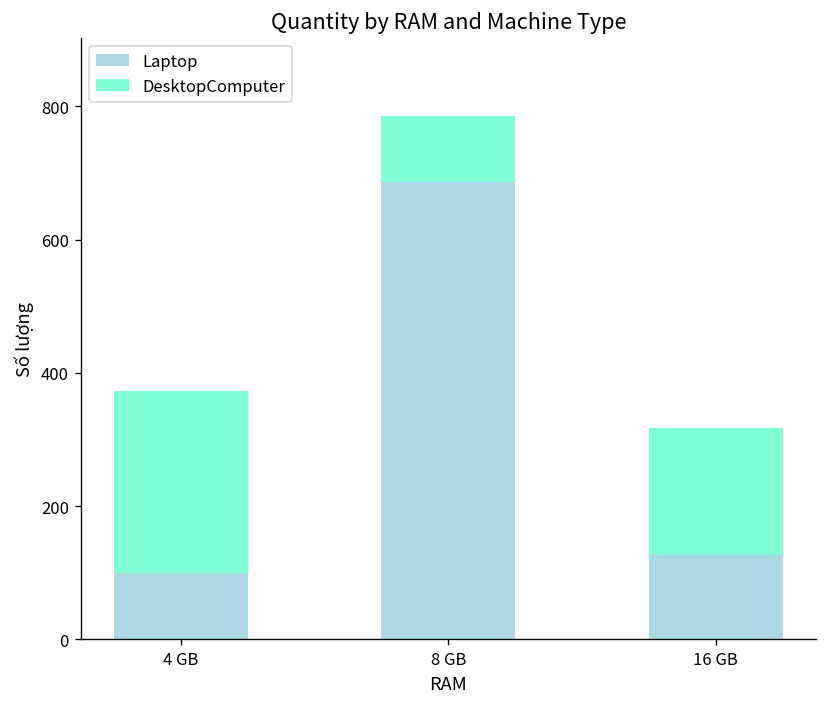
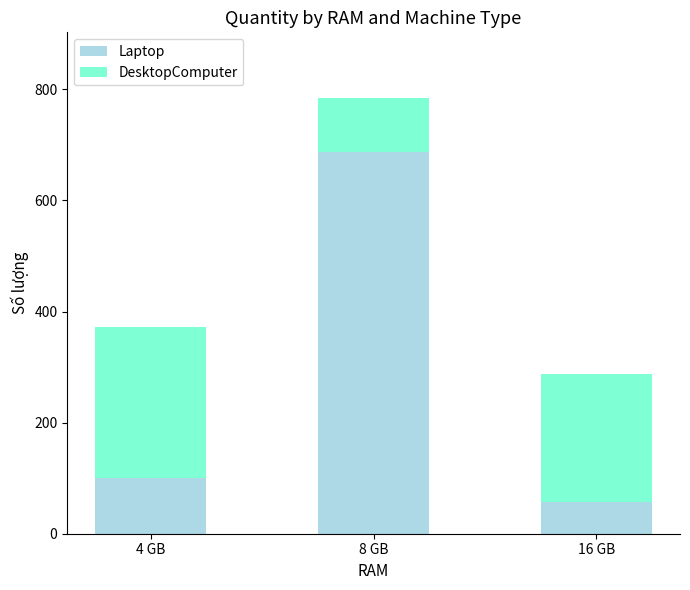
  {
    "Laptop": {
      "4 GB": 100,
      "8 GB": 690,
-     "16 GB": 130
+     "16 GB": 60
    },
    "DesktopComputer": {
      "4 GB": 270,
      "8 GB": 100,
-     "16 GB": 190
+     "16 GB": 230
    }
  }
